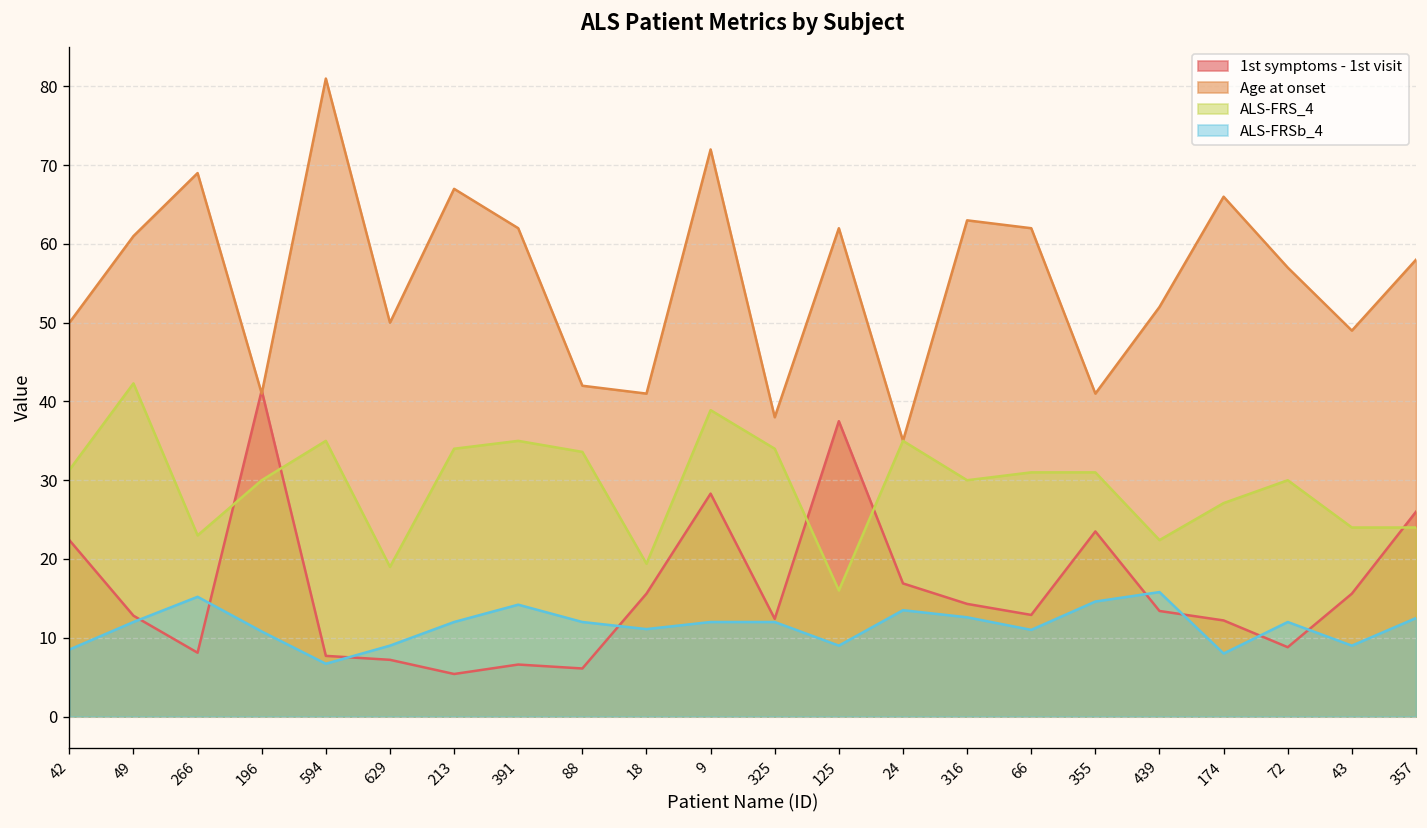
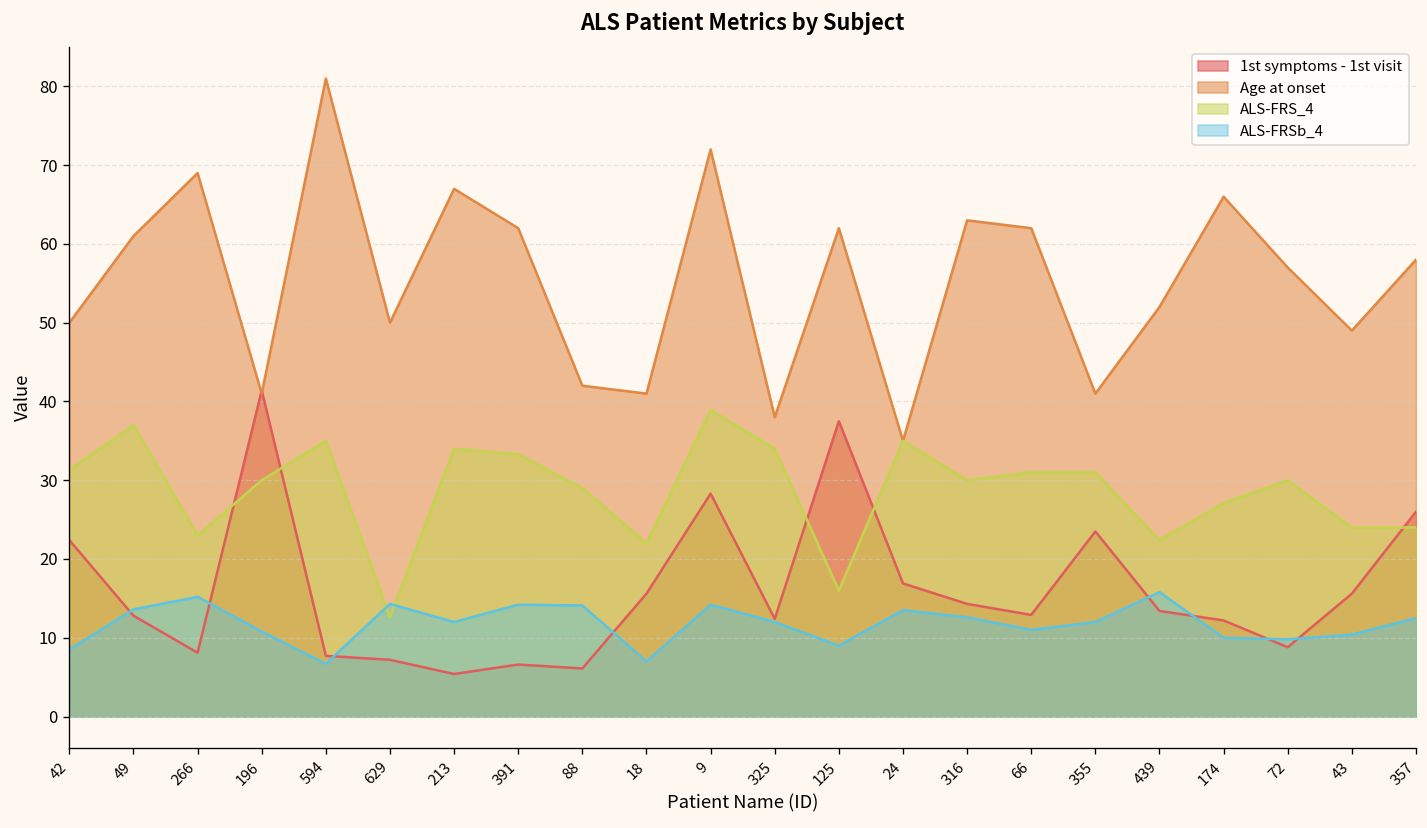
  {
    "ALS-FRS_4": {
      "42": 31,
-     "49": 42,
+     "49": 37,
      "266": 23,
      "196": 30,
      "594": 35,
-     "629": 19,
+     "629": 13,
      "213": 34,
-     "391": 35,
-     "88": 34,
-     "18": 19,
+     "391": 33,
+     "88": 29,
+     "18": 22,
      "9": 39,
      "325": 34,
      "125": 16,
      "316": 30,
      "66": 31,
      "355": 31,
      "439": 22,
      "174": 27,
      "72": 30,
      "43": 24,
      "357": 24
    },
    "ALS-FRSb_4": {
      "42": 9,
-     "49": 12,
+     "49": 14,
      "266": 15,
      "196": 11,
      "594": 7,
-     "629": 9,
+     "629": 14,
      "213": 12,
      "391": 14,
-     "88": 12,
-     "18": 11,
-     "9": 12,
+     "88": 14,
+     "18": 7,
+     "9": 14,
      "325": 12,
      "125": 9,
      "24": 14,
      "316": 13,
      "66": 11,
-     "355": 15,
+     "355": 12,
      "439": 16,
-     "174": 8,
-     "72": 12,
-     "43": 9,
+     "174": 10,
+     "72": 10,
+     "43": 10,
      "357": 13
    }
  }
